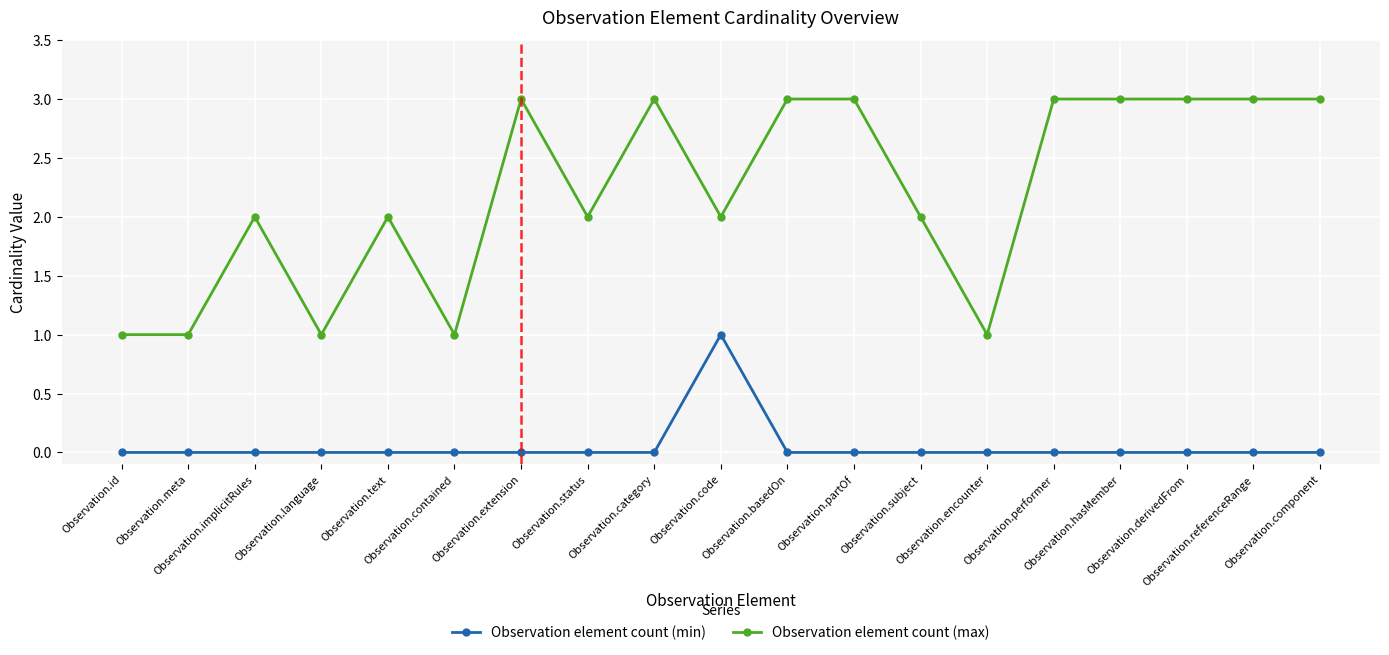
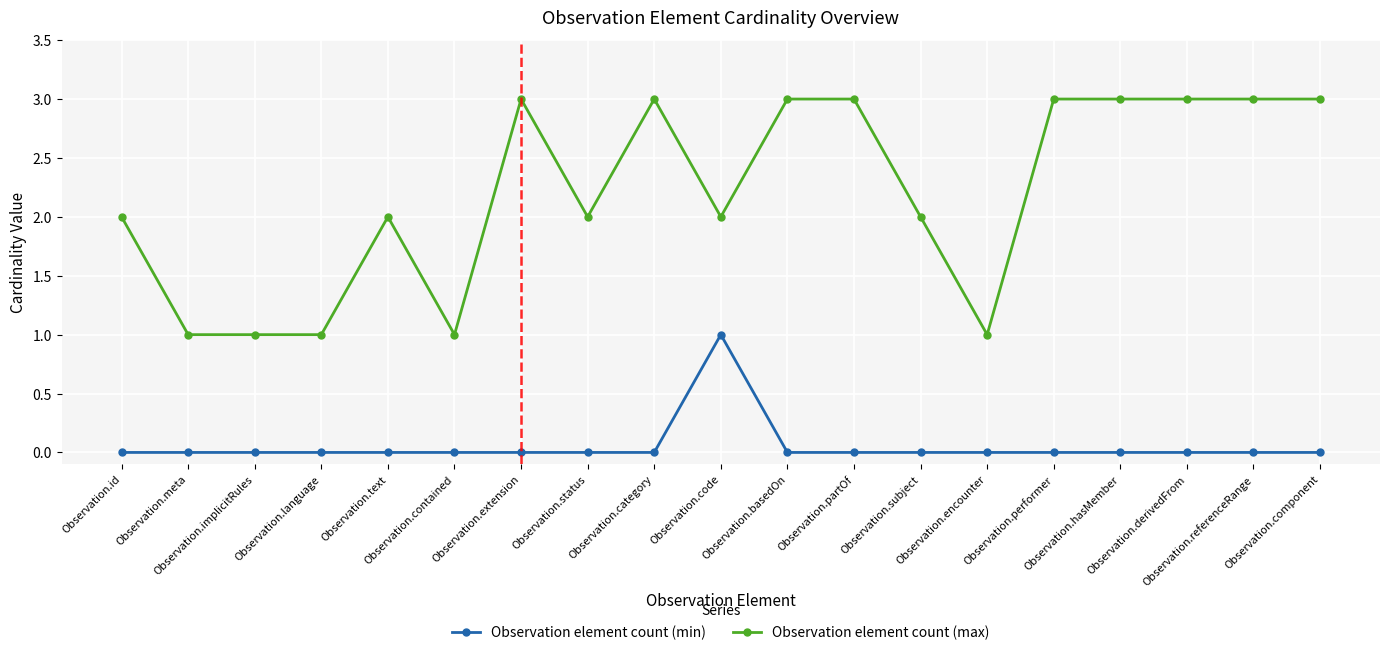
  {
    "Observation element count (min)": {
      "Observation.id": 0,
      "Observation.meta": 0,
      "Observation.implicitRules": 0,
      "Observation.language": 0,
      "Observation.text": 0,
      "Observation.contained": 0,
      "Observation.extension": 0,
      "Observation.status": 0,
      "Observation.category": 0,
      "Observation.code": 1,
      "Observation.basedOn": 0,
      "Observation.partOf": 0,
      "Observation.subject": 0,
      "Observation.encounter": 0,
      "Observation.performer": 0,
      "Observation.hasMember": 0,
      "Observation.derivedFrom": 0,
      "Observation.referenceRange": 0,
      "Observation.component": 0
    },
    "Observation element count (max)": {
-     "Observation.id": 1,
+     "Observation.id": 2,
      "Observation.meta": 1,
-     "Observation.implicitRules": 2,
+     "Observation.implicitRules": 1,
      "Observation.language": 1,
      "Observation.text": 2,
      "Observation.contained": 1,
      "Observation.extension": 3,
      "Observation.status": 2,
      "Observation.category": 3,
      "Observation.code": 2,
      "Observation.basedOn": 3,
      "Observation.partOf": 3,
      "Observation.subject": 2,
      "Observation.encounter": 1,
      "Observation.performer": 3,
      "Observation.hasMember": 3,
      "Observation.derivedFrom": 3,
      "Observation.referenceRange": 3,
      "Observation.component": 3
    }
  }
